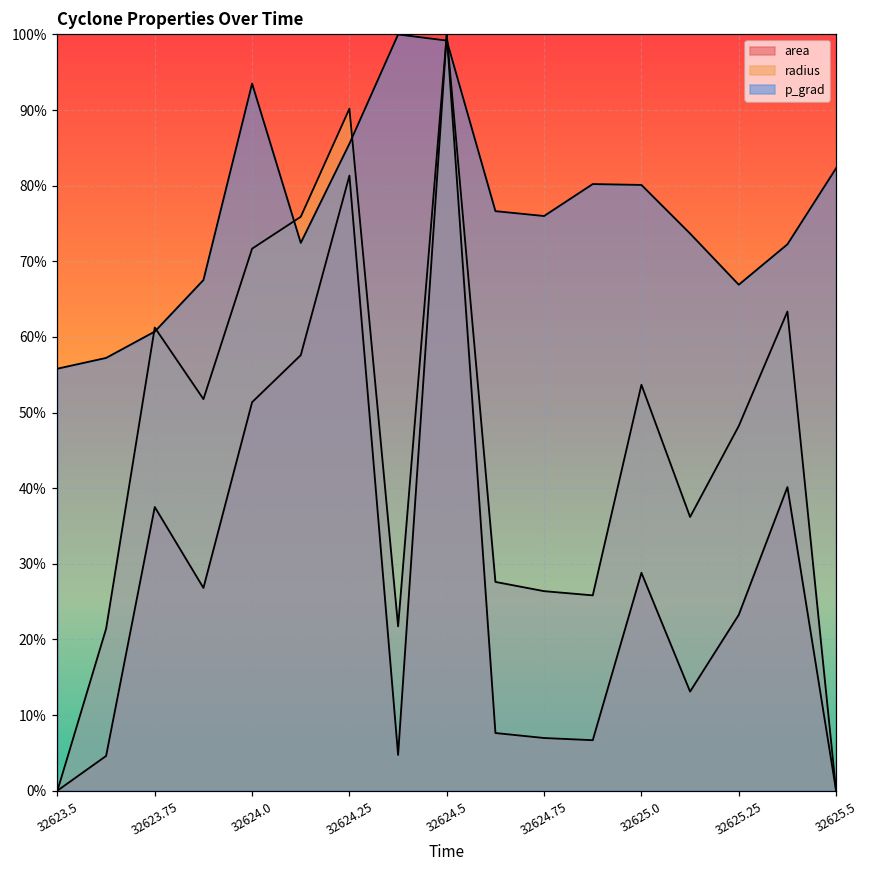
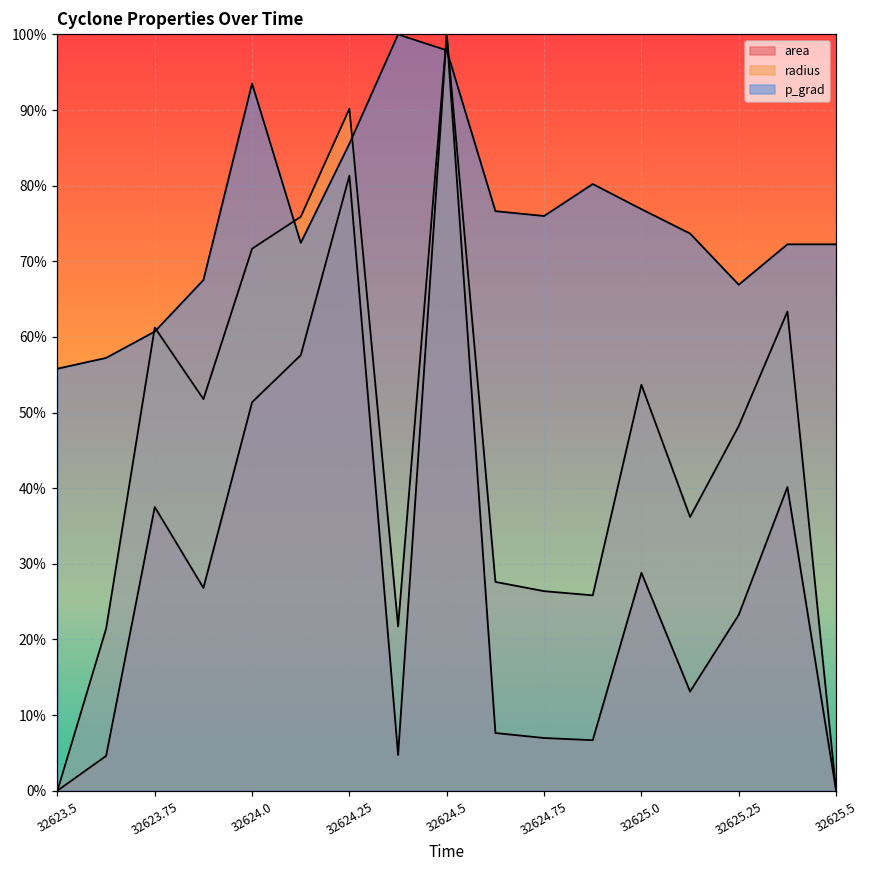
  {
    "p_grad": {
      "32623.5": "56%",
      "32623.75": "61%",
      "32624.0": "94%",
      "32624.25": "86%",
-     "32624.5": "99%",
+     "32624.5": "98%",
      "32624.75": "76%",
-     "32625.0": "80%",
+     "32625.0": "77%",
      "32625.25": "67%",
-     "32625.5": "82%"
+     "32625.5": "72%"
    }
  }
